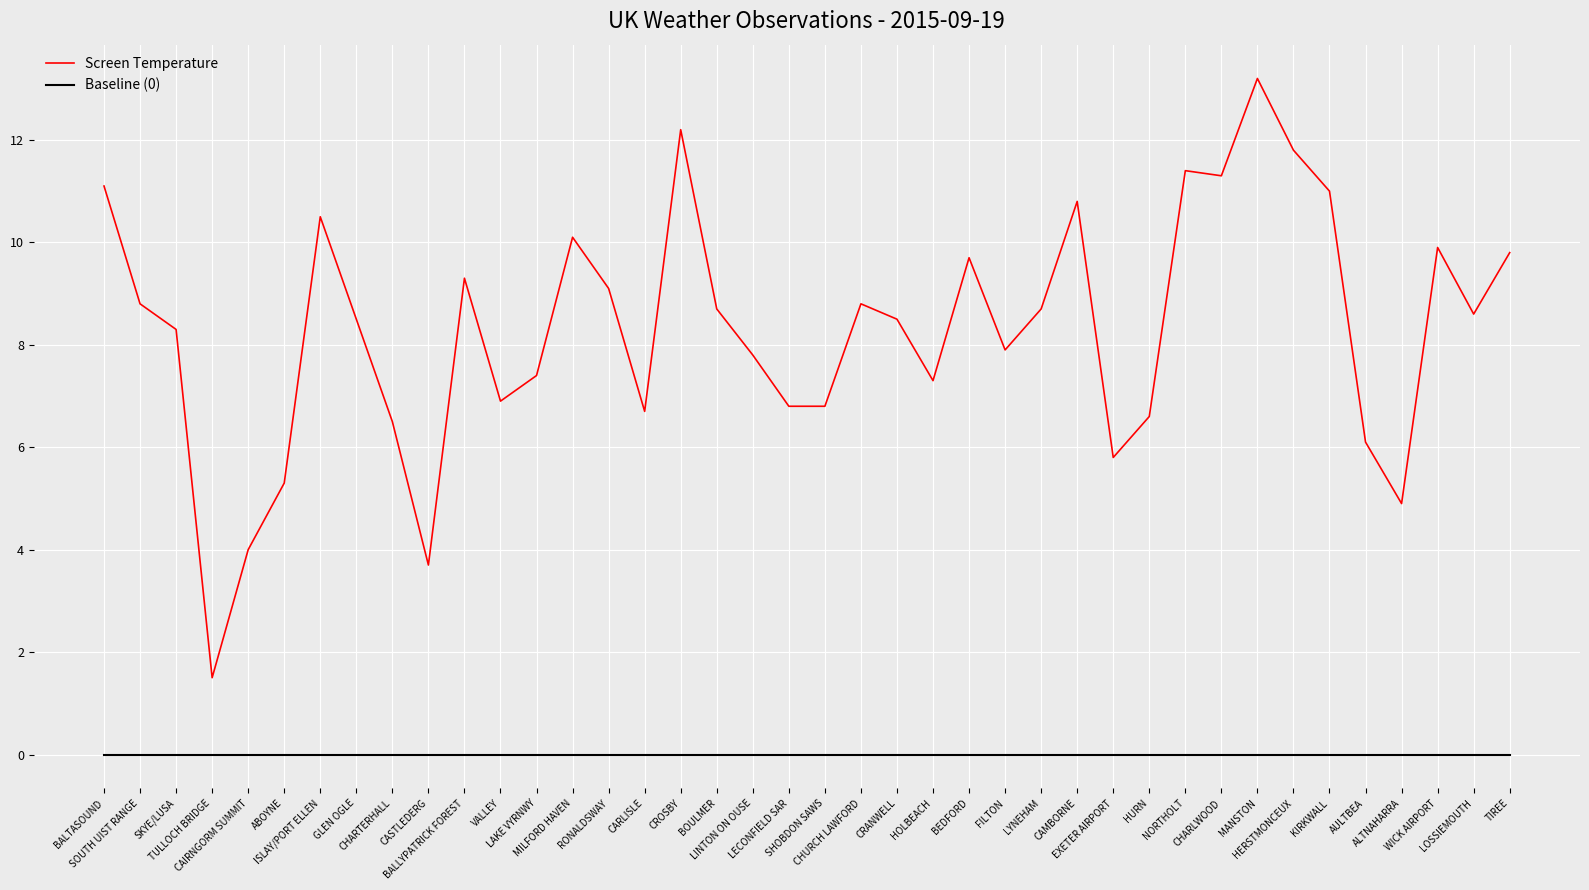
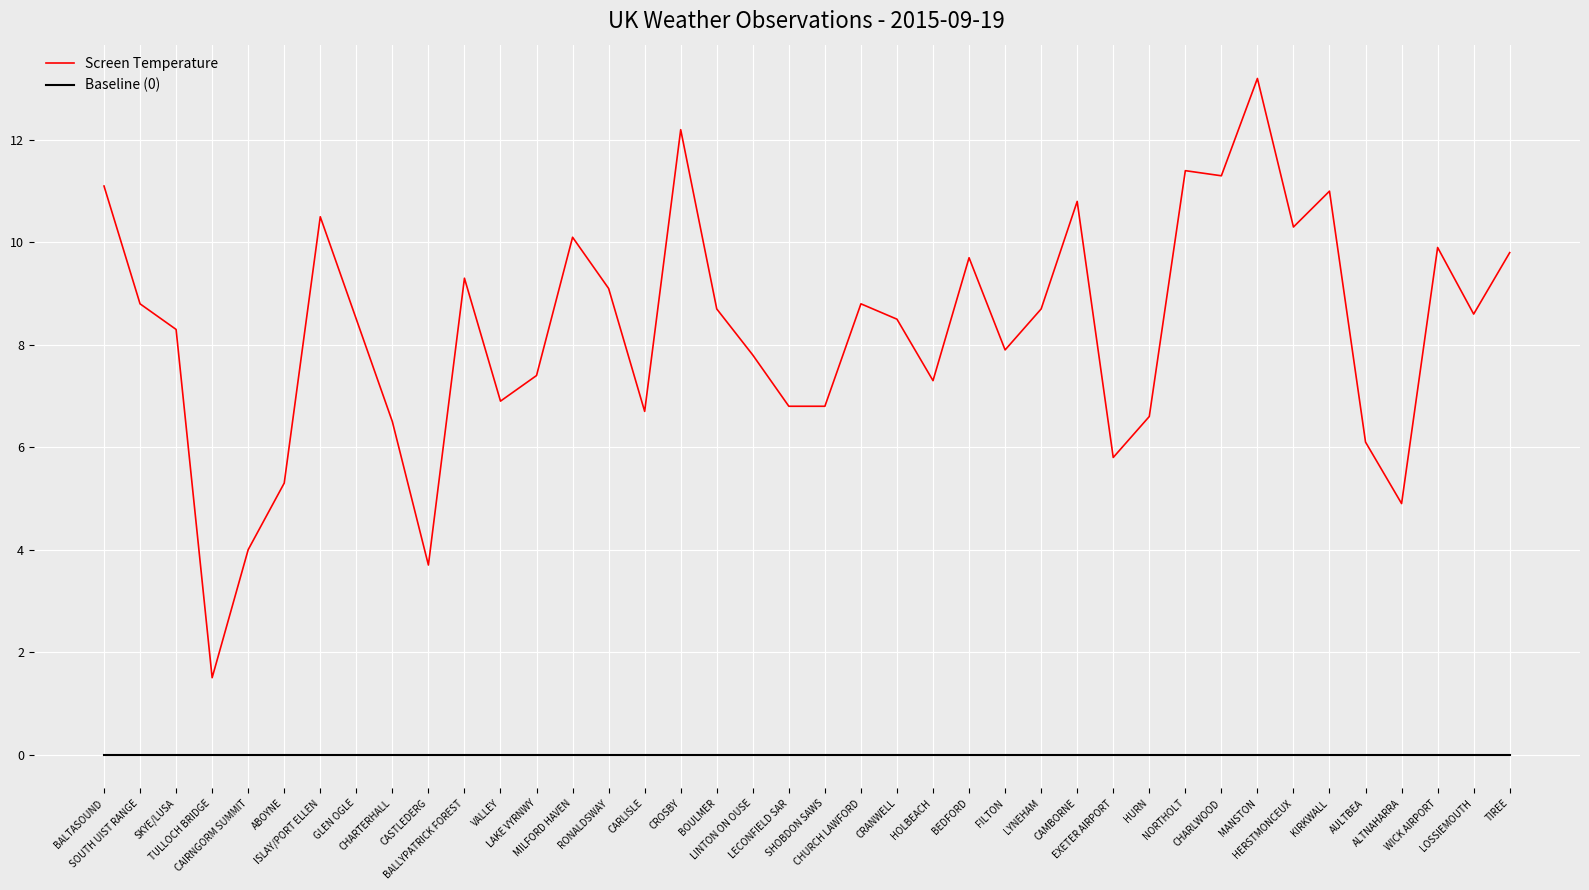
  {
    "Screen Temperature": {
      "BALTASOUND": 11.1,
      "SOUTH UIST RANGE": 8.8,
      "SKYE/LUSA": 8.3,
      "TULLOCH BRIDGE": 1.5,
      "CAIRNGORM SUMMIT": 4.0,
      "ABOYNE": 5.3,
      "ISLAY/PORT ELLEN": 10.5,
      "GLEN OGLE": 8.5,
      "CHARTERHALL": 6.5,
      "CASTLEDERG": 3.7,
      "BALLYPATRICK FOREST": 9.3,
      "VALLEY": 6.9,
      "LAKE VYRNWY": 7.4,
      "MILFORD HAVEN": 10.1,
      "RONALDSWAY": 9.1,
      "CARLISLE": 6.7,
      "CROSBY": 12.2,
      "BOULMER": 8.7,
      "LINTON ON OUSE": 7.8,
      "LECONFIELD SAR": 6.8,
      "SHOBDON SAWS": 6.8,
      "CHURCH LAWFORD": 8.8,
      "CRANWELL": 8.5,
      "HOLBEACH": 7.3,
      "BEDFORD": 9.7,
      "FILTON": 7.9,
      "LYNEHAM": 8.7,
      "CAMBORNE": 10.8,
      "EXETER AIRPORT": 5.8,
      "HURN": 6.6,
      "NORTHOLT": 11.4,
      "CHARLWOOD": 11.3,
      "MANSTON": 13.2,
-     "HERSTMONCEUX": 11.8,
+     "HERSTMONCEUX": 10.3,
      "KIRKWALL": 11.0,
      "AULTBEA": 6.1,
      "ALTNAHARRA": 4.9,
      "WICK AIRPORT": 9.9,
      "LOSSIEMOUTH": 8.6,
      "TIREE": 9.8
    },
    "Baseline (0)": {
      "BALTASOUND": 0.0,
      "SOUTH UIST RANGE": 0.0,
      "SKYE/LUSA": 0.0,
      "TULLOCH BRIDGE": 0.0,
      "CAIRNGORM SUMMIT": 0.0,
      "ABOYNE": 0.0,
      "ISLAY/PORT ELLEN": 0.0,
      "GLEN OGLE": 0.0,
      "CHARTERHALL": 0.0,
      "CASTLEDERG": 0.0,
      "BALLYPATRICK FOREST": 0.0,
      "VALLEY": 0.0,
      "LAKE VYRNWY": 0.0,
      "MILFORD HAVEN": 0.0,
      "RONALDSWAY": 0.0,
      "CARLISLE": 0.0,
      "CROSBY": 0.0,
      "BOULMER": 0.0,
      "LINTON ON OUSE": 0.0,
      "LECONFIELD SAR": 0.0,
      "SHOBDON SAWS": 0.0,
      "CHURCH LAWFORD": 0.0,
      "CRANWELL": 0.0,
      "HOLBEACH": 0.0,
      "BEDFORD": 0.0,
      "FILTON": 0.0,
      "LYNEHAM": 0.0,
      "CAMBORNE": 0.0,
      "EXETER AIRPORT": 0.0,
      "HURN": 0.0,
      "NORTHOLT": 0.0,
      "CHARLWOOD": 0.0,
      "MANSTON": 0.0,
      "HERSTMONCEUX": 0.0,
      "KIRKWALL": 0.0,
      "AULTBEA": 0.0,
      "ALTNAHARRA": 0.0,
      "WICK AIRPORT": 0.0,
      "LOSSIEMOUTH": 0.0,
      "TIREE": 0.0
    }
  }
